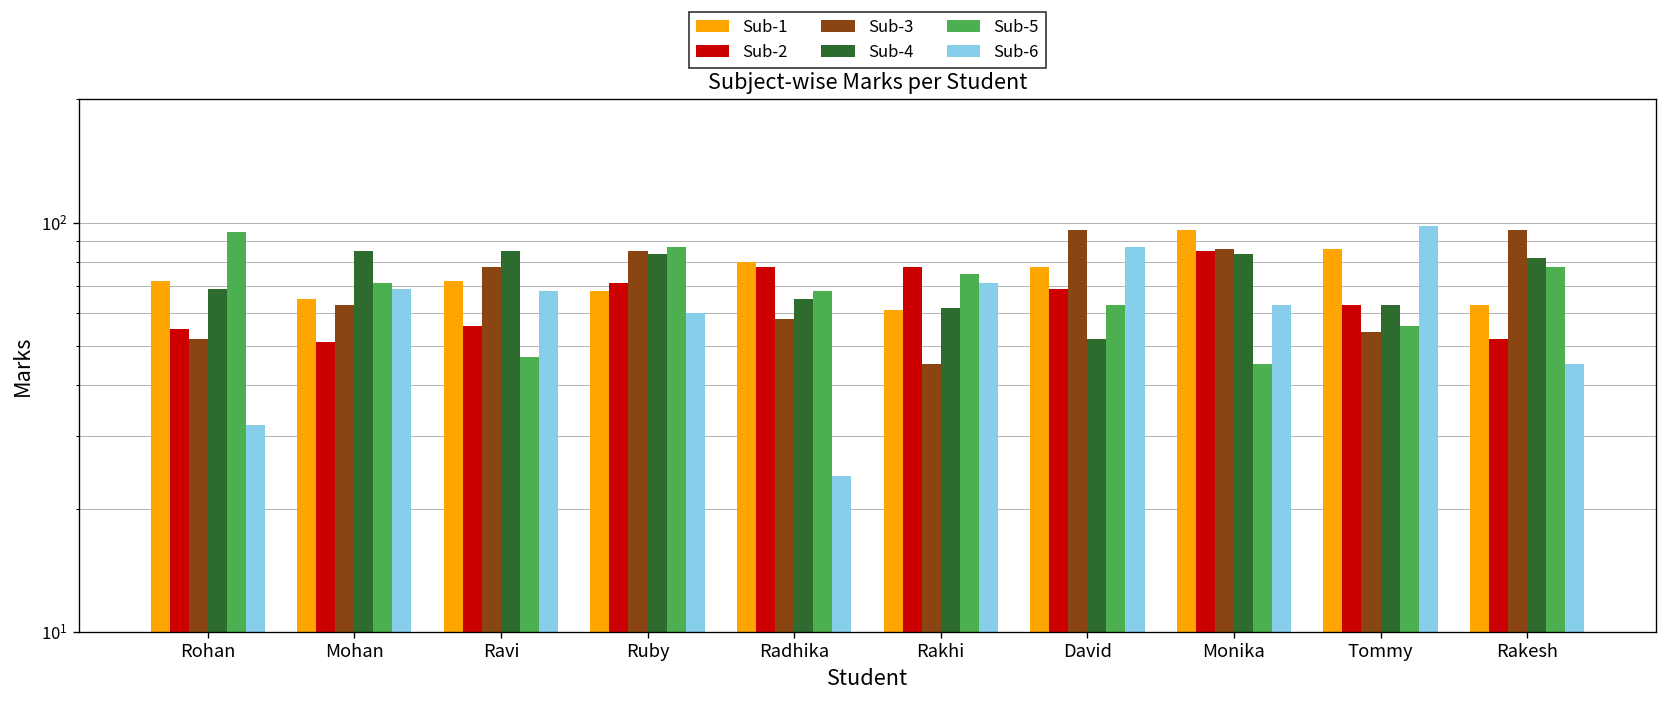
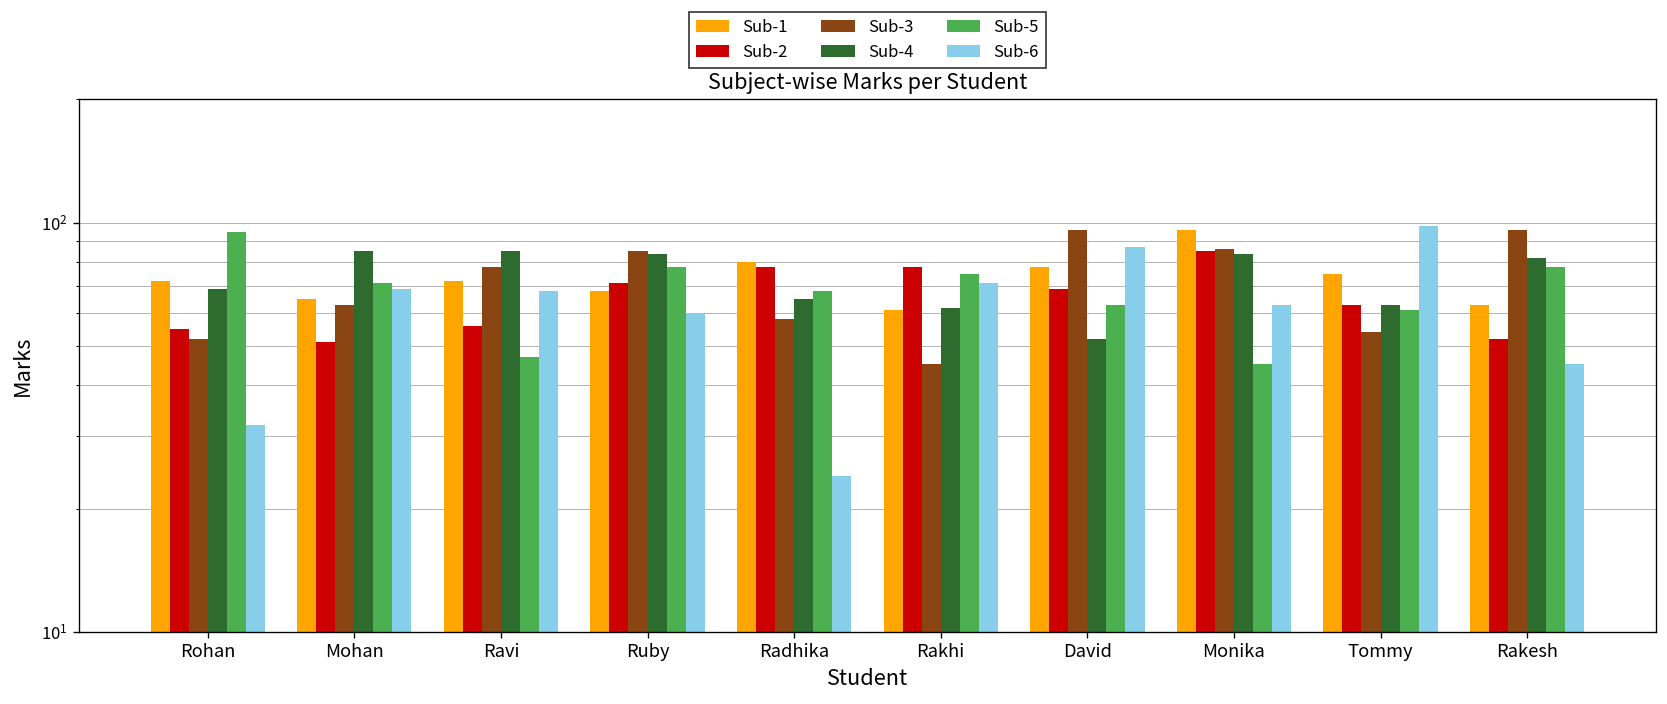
  {
    "Sub-1": {
      "Rohan": 72,
      "Mohan": 65,
      "Ravi": 72,
      "Ruby": 68,
      "Radhika": 80,
      "Rakhi": 61,
      "David": 78,
      "Monika": 96,
-     "Tommy": 86,
+     "Tommy": 75,
      "Rakesh": 63
    },
    "Sub-2": {
      "Rohan": 55,
      "Mohan": 51,
      "Ravi": 56,
      "Ruby": 71,
      "Radhika": 78,
      "Rakhi": 78,
      "David": 69,
      "Monika": 85,
      "Tommy": 63,
      "Rakesh": 52
    },
    "Sub-3": {
      "Rohan": 52,
      "Mohan": 63,
      "Ravi": 78,
      "Ruby": 85,
      "Radhika": 58,
      "Rakhi": 45,
      "David": 96,
      "Monika": 86,
      "Tommy": 54,
      "Rakesh": 96
    },
    "Sub-4": {
      "Rohan": 69,
      "Mohan": 85,
      "Ravi": 85,
      "Ruby": 84,
      "Radhika": 65,
      "Rakhi": 62,
      "David": 52,
      "Monika": 84,
      "Tommy": 63,
      "Rakesh": 82
    },
    "Sub-5": {
      "Rohan": 95,
      "Mohan": 71,
      "Ravi": 47,
-     "Ruby": 87,
+     "Ruby": 78,
      "Radhika": 68,
      "Rakhi": 75,
      "David": 63,
      "Monika": 45,
-     "Tommy": 56,
+     "Tommy": 61,
      "Rakesh": 78
    },
    "Sub-6": {
      "Rohan": 32,
      "Mohan": 69,
      "Ravi": 68,
      "Ruby": 60,
      "Radhika": 24,
      "Rakhi": 71,
      "David": 87,
      "Monika": 63,
      "Tommy": 98,
      "Rakesh": 45
    }
  }
